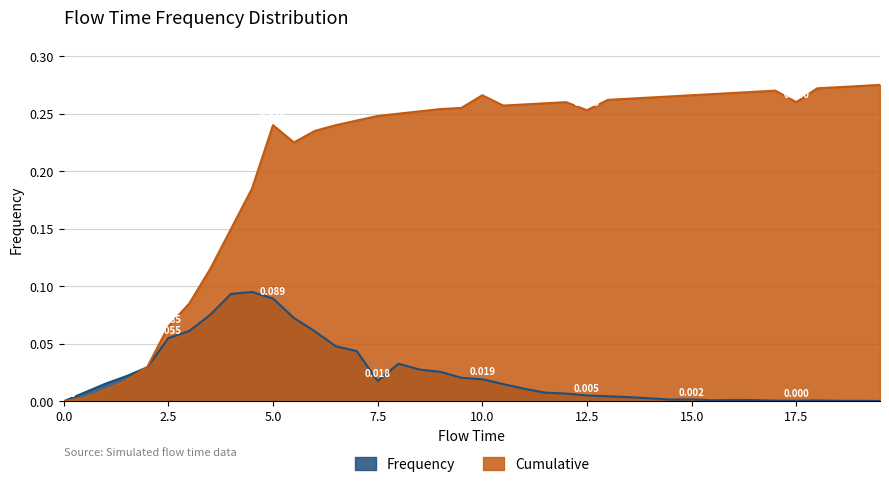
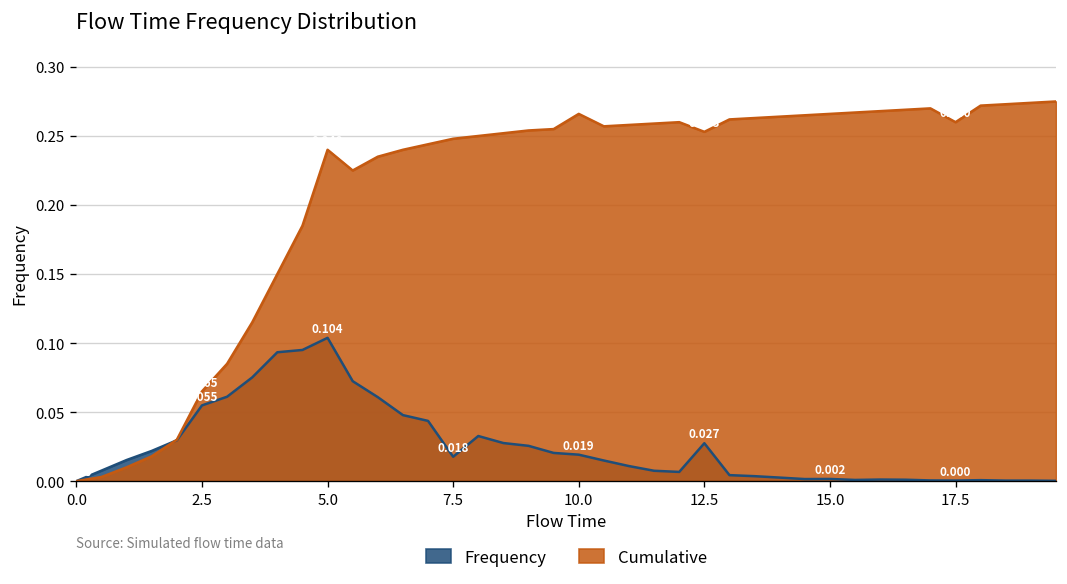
  {
    "Frequency": {
-     "5.0": 0.089,
+     "5.0": 0.104,
      "7.5": 0.018,
      "10.0": 0.019,
-     "12.5": 0.005,
+     "12.5": 0.027,
      "15.0": 0.002,
      "17.5": 0.000
    },
    "Cumulative": {
      "5.0": 0.240,
      "7.5": 0.248,
      "10.0": 0.266,
      "12.5": 0.253,
      "15.0": 0.266,
      "17.5": 0.260
    }
  }
